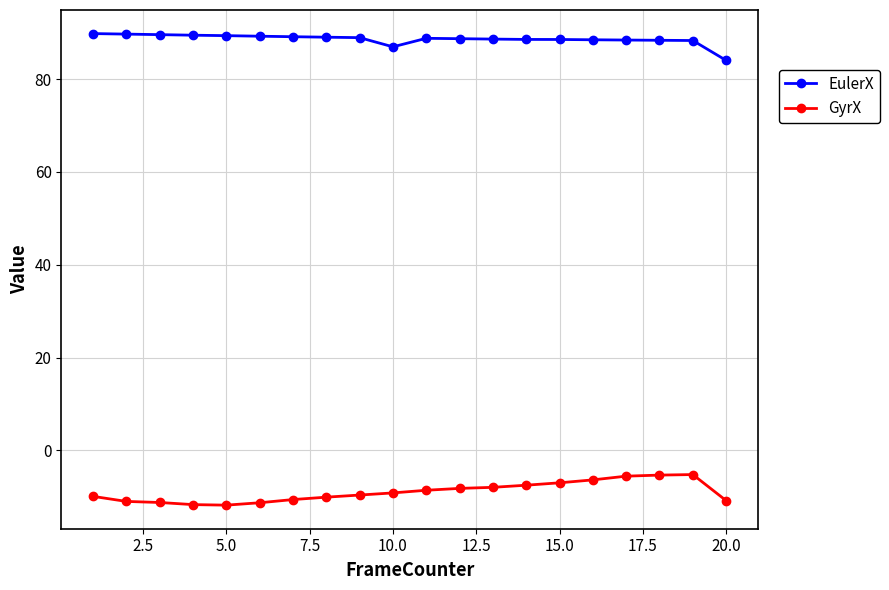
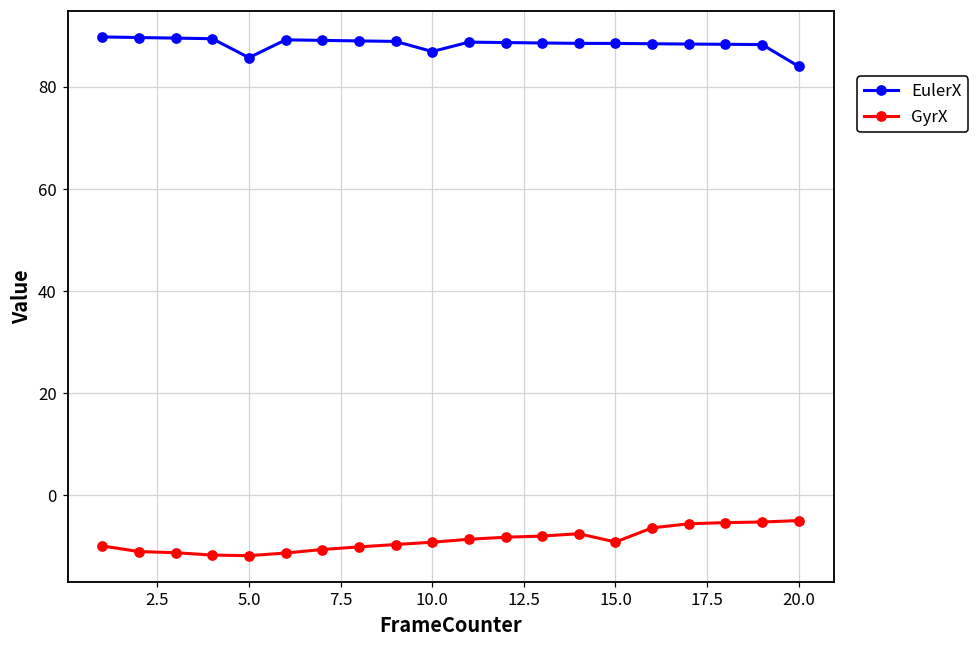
  {
    "EulerX": {
-     "5.0": 89,
+     "5.0": 86,
      "10.0": 87,
      "15.0": 89,
      "20.0": 84
    },
    "GyrX": {
      "5.0": -12,
      "10.0": -9,
-     "15.0": -7,
-     "20.0": -11
+     "15.0": -9,
+     "20.0": -5
    }
  }
